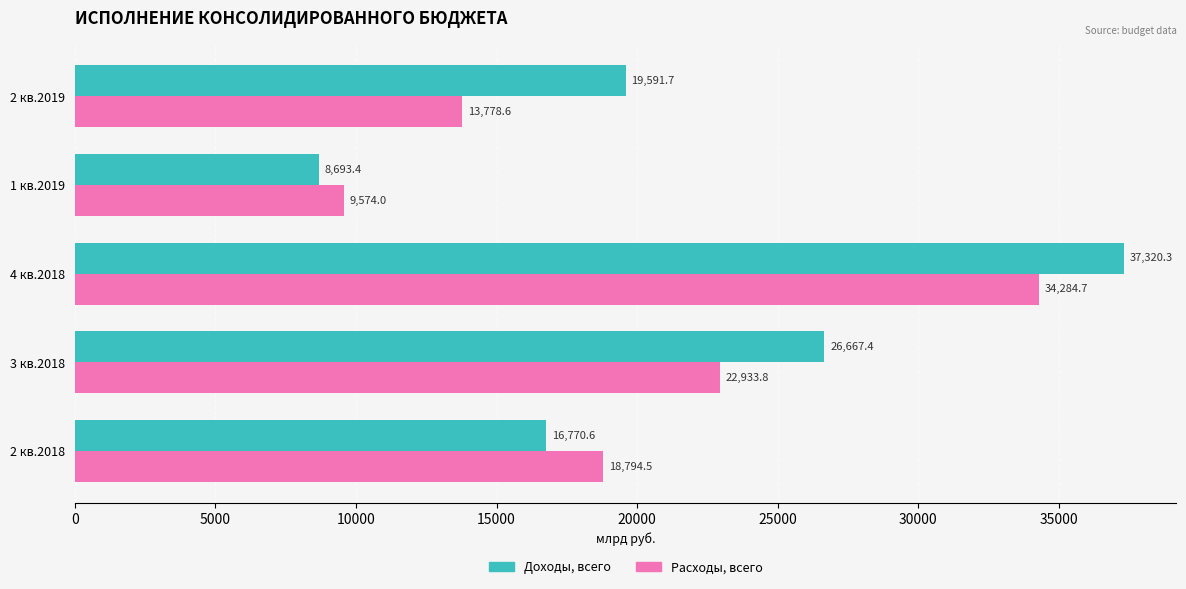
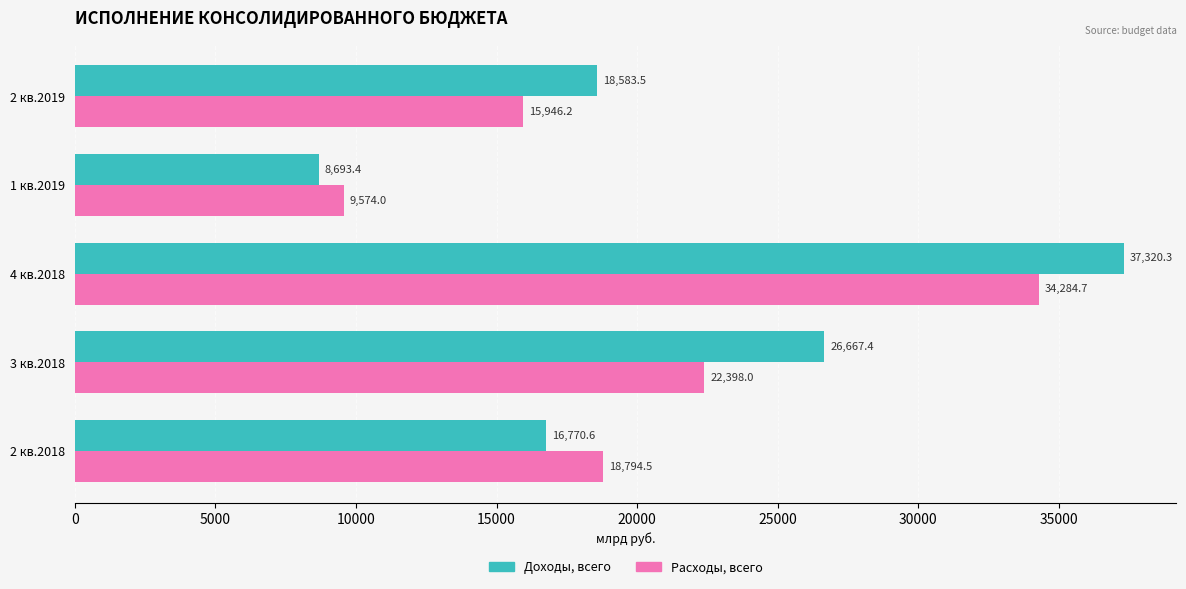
  {
    "Доходы, всего": {
-     "2 кв.2019": "19,591.7",
+     "2 кв.2019": "18,583.5",
      "1 кв.2019": "8,693.4",
      "4 кв.2018": "37,320.3",
      "3 кв.2018": "26,667.4",
      "2 кв.2018": "16,770.6"
    },
    "Расходы, всего": {
-     "2 кв.2019": "13,778.6",
+     "2 кв.2019": "15,946.2",
      "1 кв.2019": "9,574.0",
      "4 кв.2018": "34,284.7",
-     "3 кв.2018": "22,933.8",
+     "3 кв.2018": "22,398.0",
      "2 кв.2018": "18,794.5"
    }
  }
